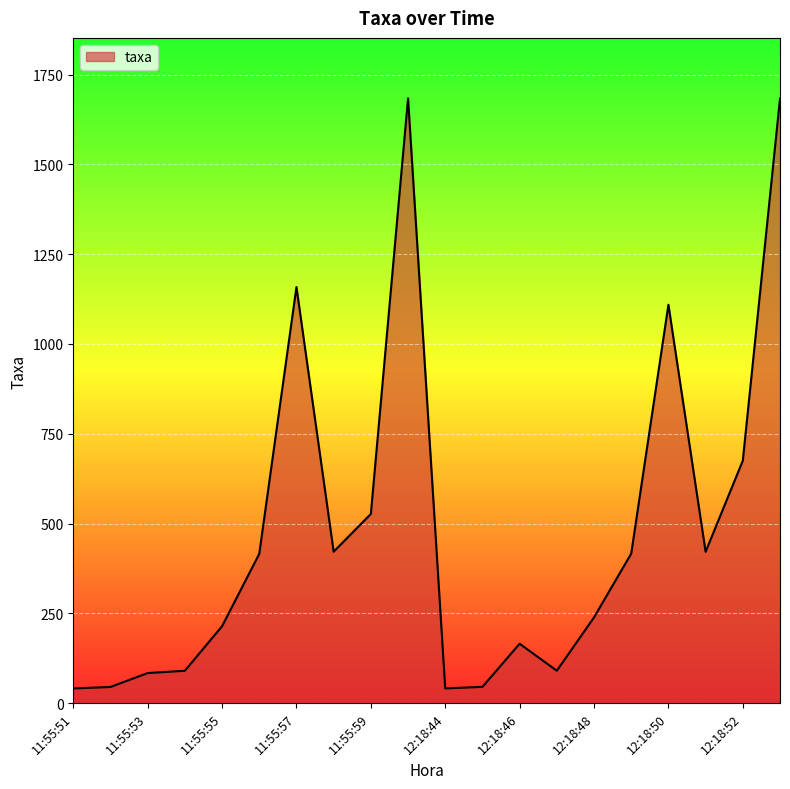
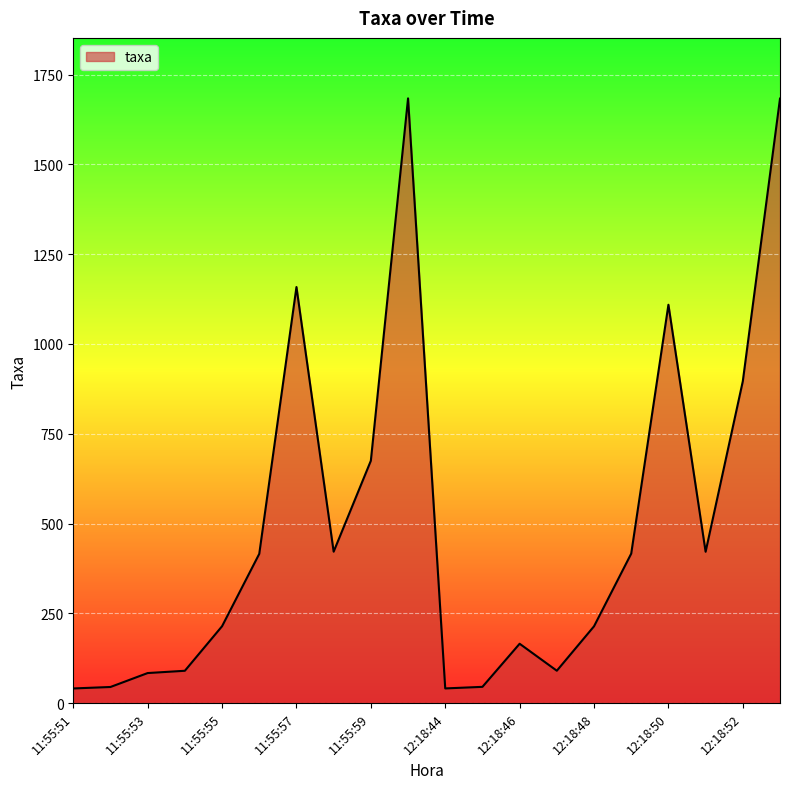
  {
    "11:55:51": 40,
    "11:55:53": 80,
    "11:55:55": 210,
    "11:55:57": 1160,
-   "11:55:59": 530,
+   "11:55:59": 670,
    "12:18:44": 40,
    "12:18:46": 170,
-   "12:18:48": 240,
+   "12:18:48": 210,
    "12:18:50": 1110,
-   "12:18:52": 680
+   "12:18:52": 900
  }
